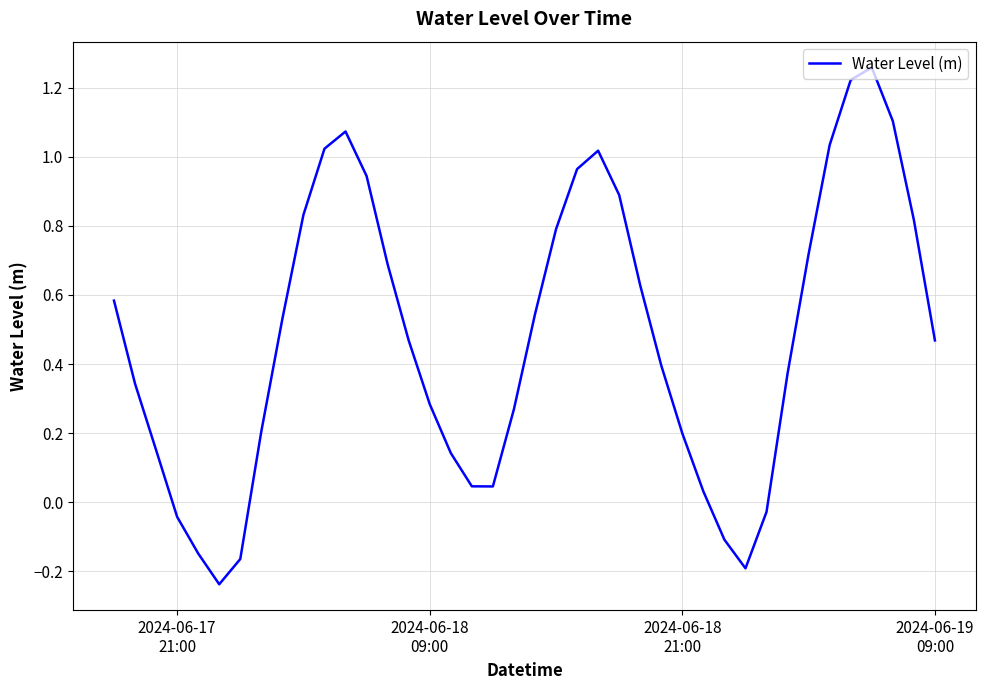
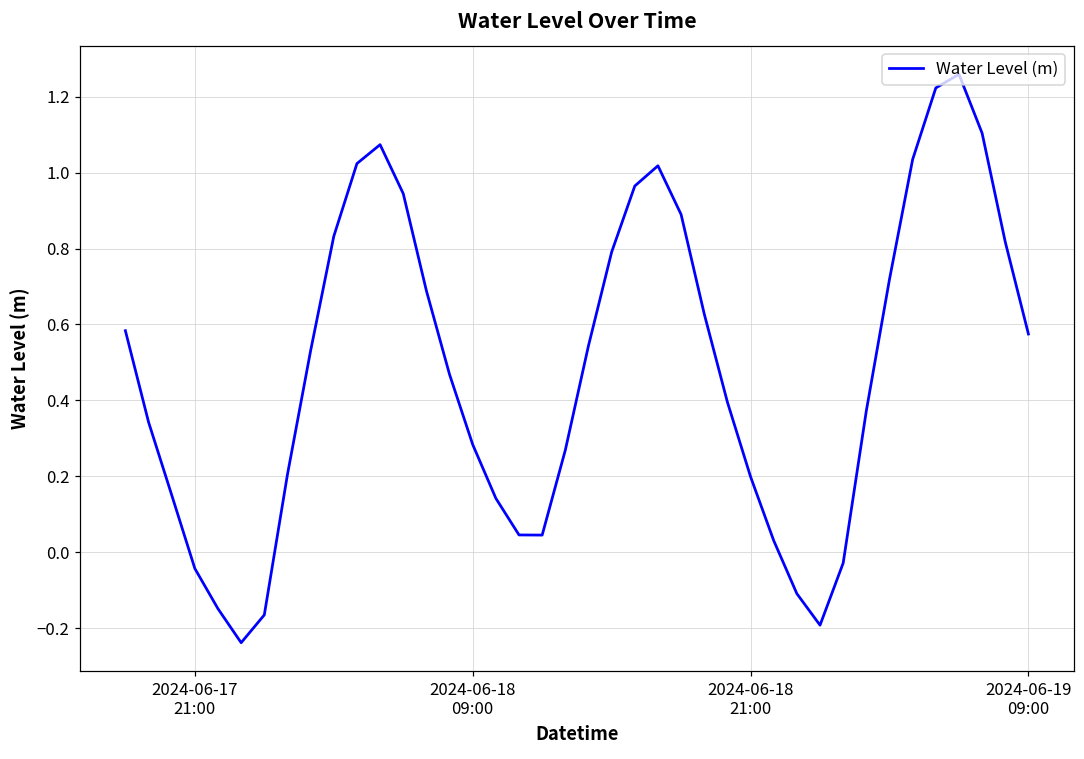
  {
    "2024-06-17 21:00": -0.04,
    "2024-06-18 09:00": 0.28,
    "2024-06-18 21:00": 0.20,
-   "2024-06-19 09:00": 0.47
+   "2024-06-19 09:00": 0.57
  }
